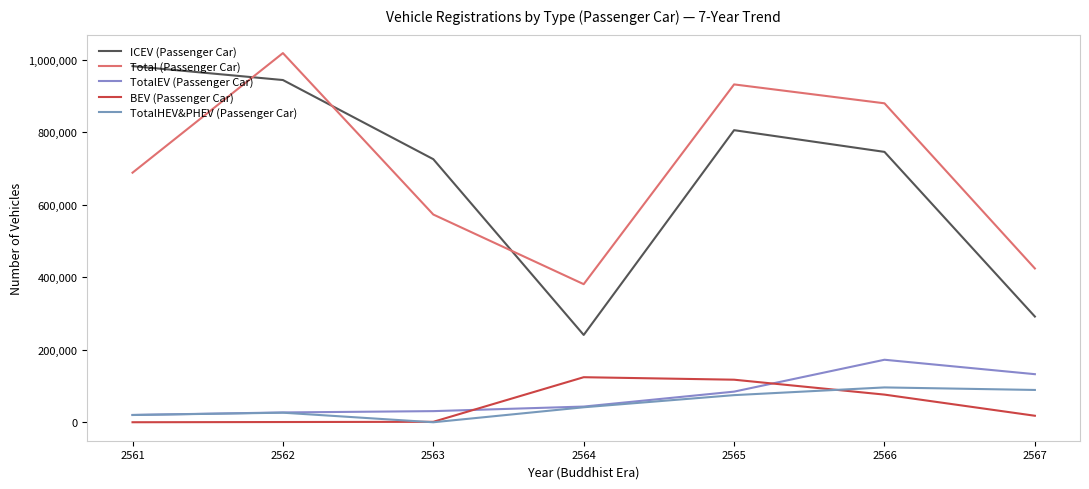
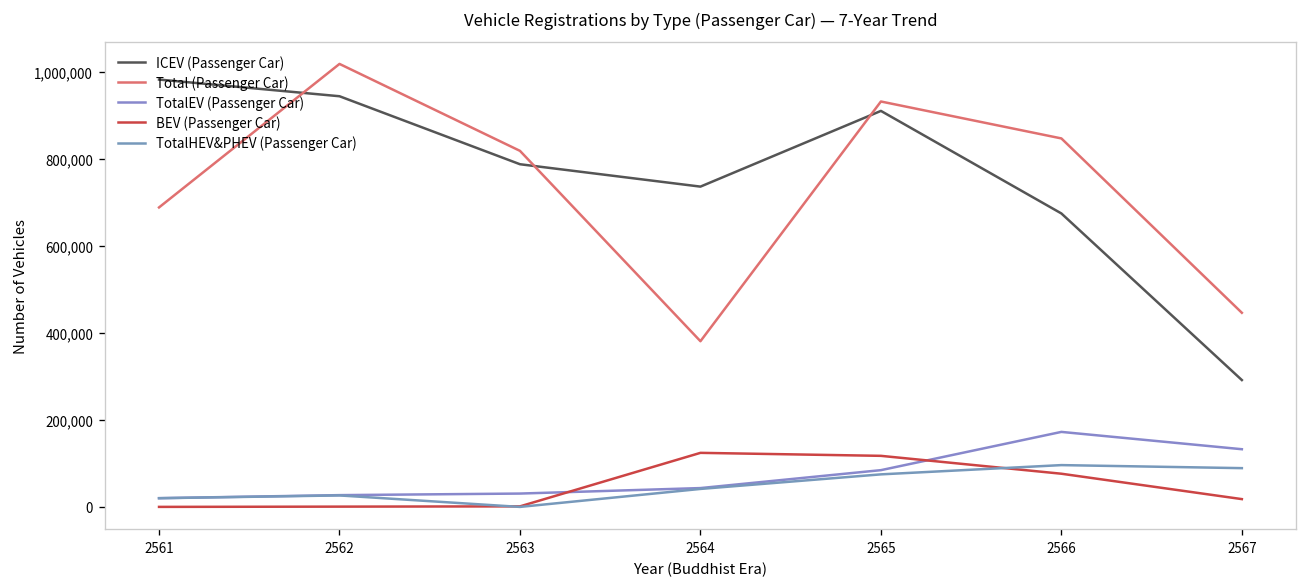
  {
    "ICEV (Passenger Car)": {
      "2561": "980,000",
      "2562": "940,000",
-     "2563": "730,000",
-     "2564": "240,000",
-     "2565": "810,000",
-     "2566": "750,000",
+     "2563": "790,000",
+     "2564": "740,000",
+     "2565": "910,000",
+     "2566": "670,000",
      "2567": "290,000"
    },
    "Total (Passenger Car)": {
      "2561": "690,000",
      "2562": "1,020,000",
-     "2563": "570,000",
+     "2563": "820,000",
      "2564": "380,000",
      "2565": "930,000",
-     "2566": "880,000",
-     "2567": "420,000"
+     "2566": "850,000",
+     "2567": "450,000"
    },
    "BEV (Passenger Car)": {
      "2561": "0",
      "2562": "0",
      "2564": "120,000",
      "2565": "120,000",
      "2566": "80,000",
      "2567": "20,000"
    }
  }
